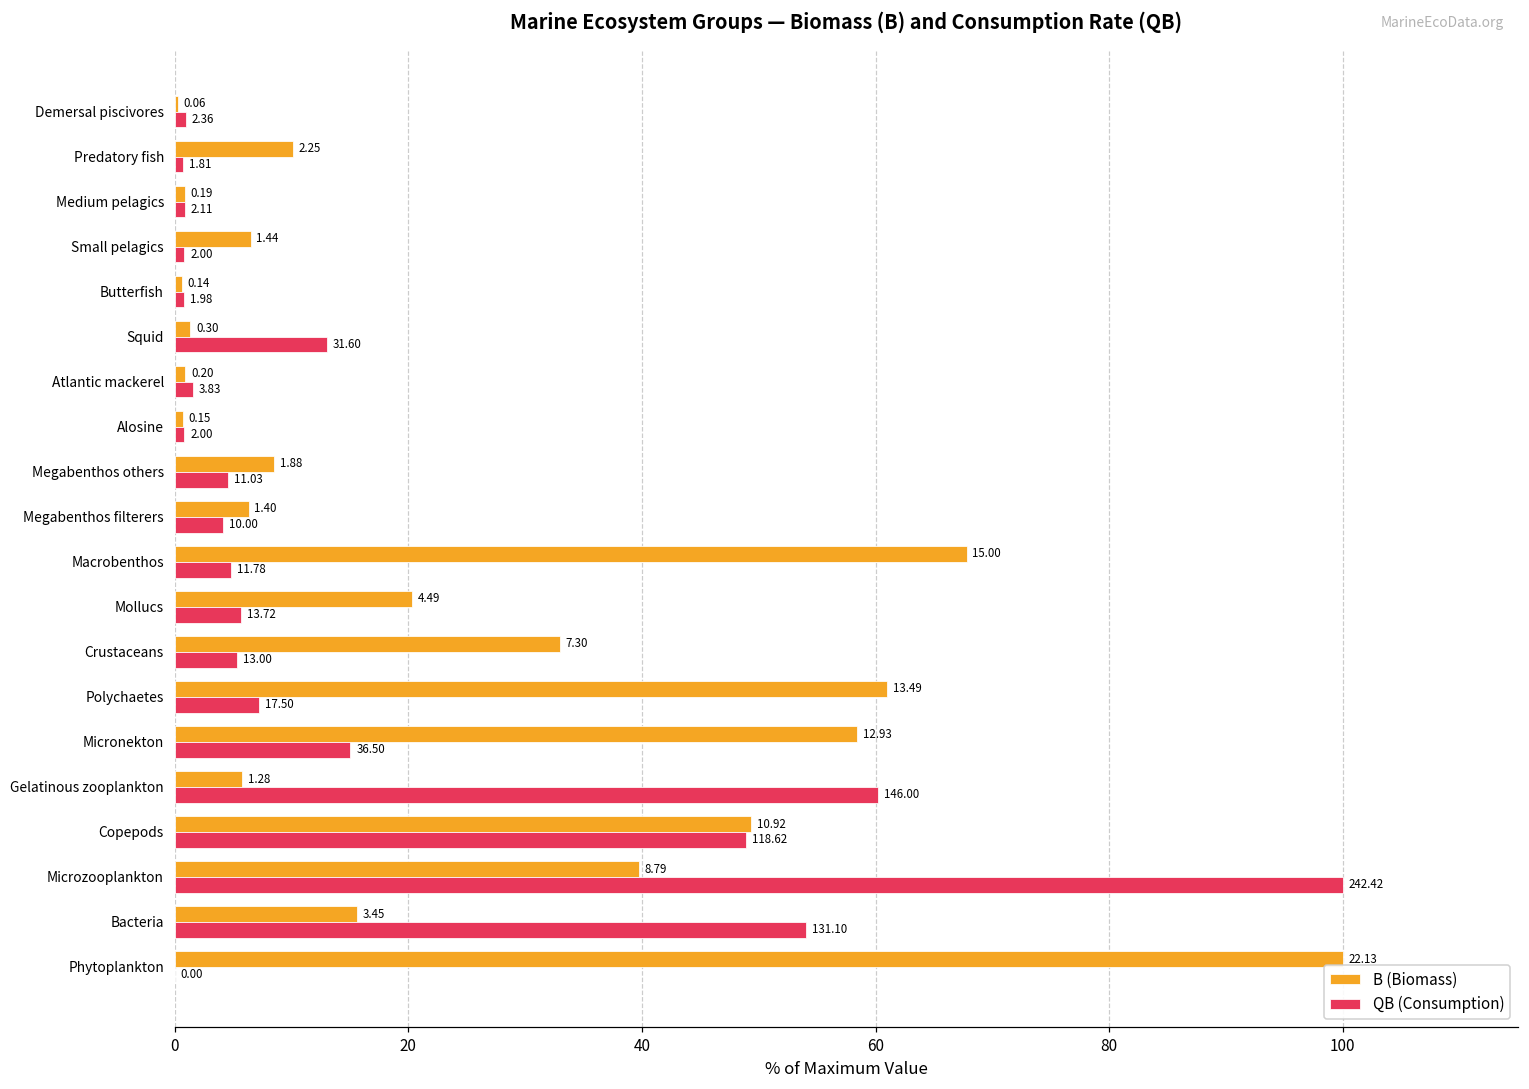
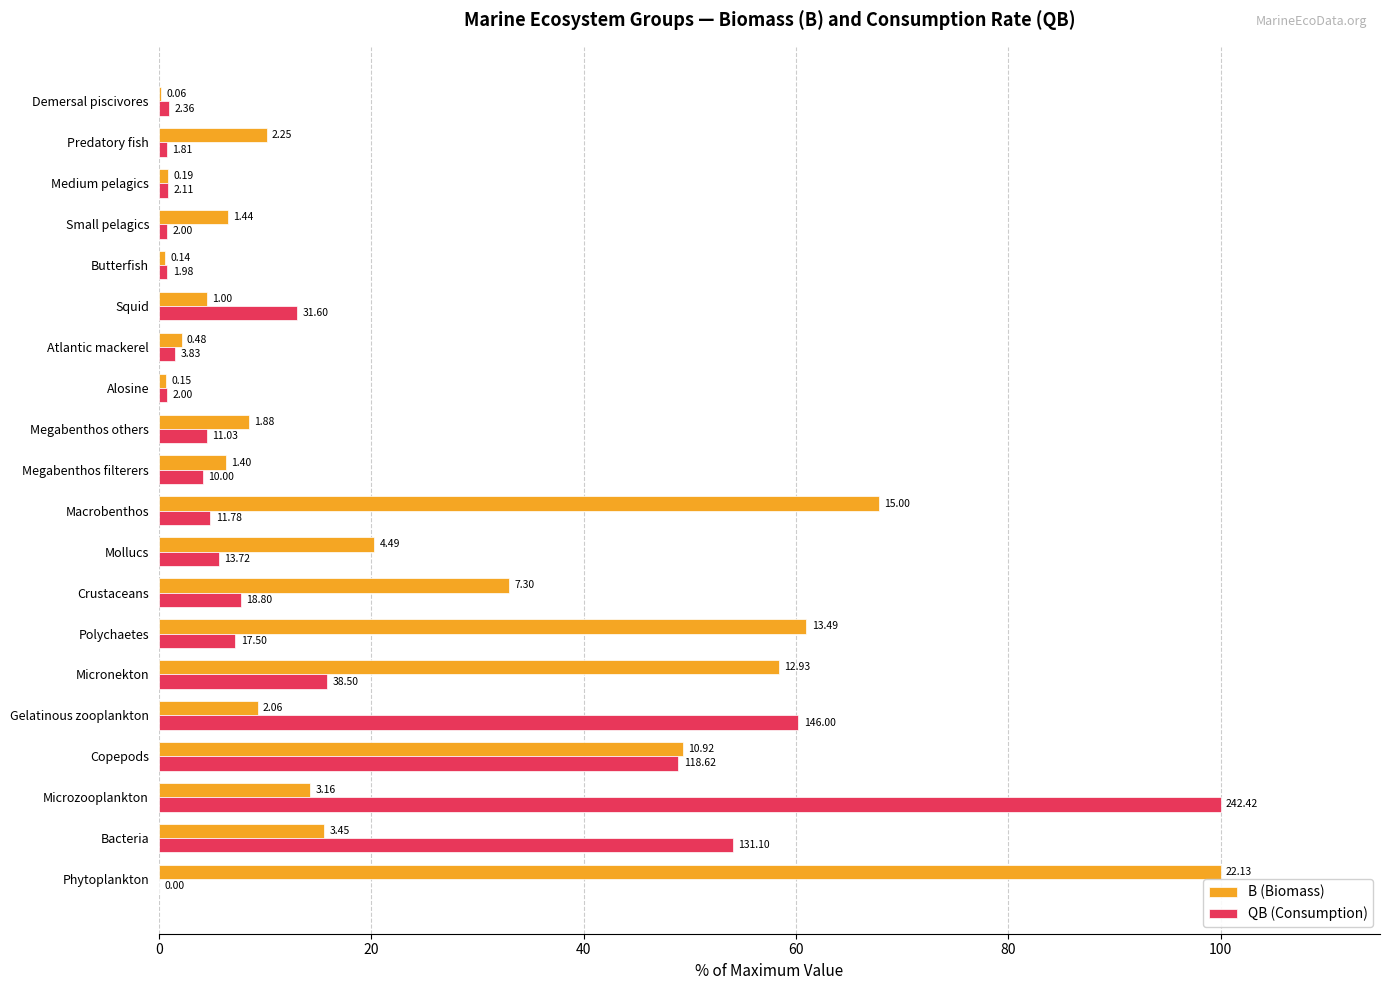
  {
    "B (Biomass)": {
-     "Squid": 0.30,
-     "Atlantic mackerel": 0.20,
-     "Gelatinous zooplankton": 1.28,
-     "Microzooplankton": 8.79
+     "Squid": 1.00,
+     "Atlantic mackerel": 0.48,
+     "Gelatinous zooplankton": 2.06,
+     "Microzooplankton": 3.16
    },
    "QB (Consumption)": {
-     "Crustaceans": 13.00,
-     "Micronekton": 36.50,
+     "Crustaceans": 18.80,
+     "Micronekton": 38.50,
      "Phytoplankton": 0.00
    }
  }
